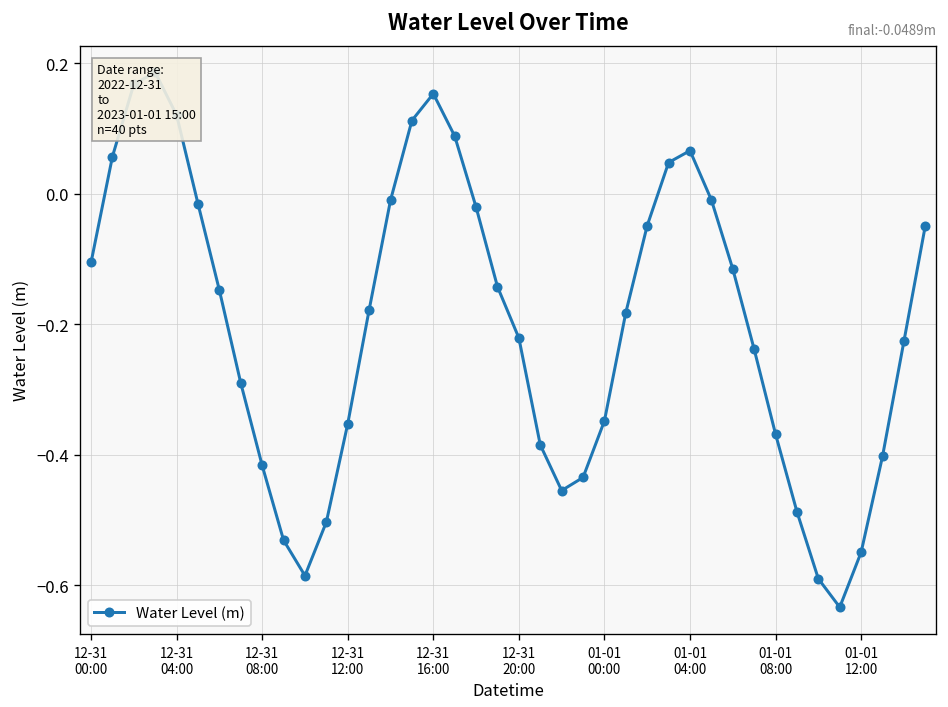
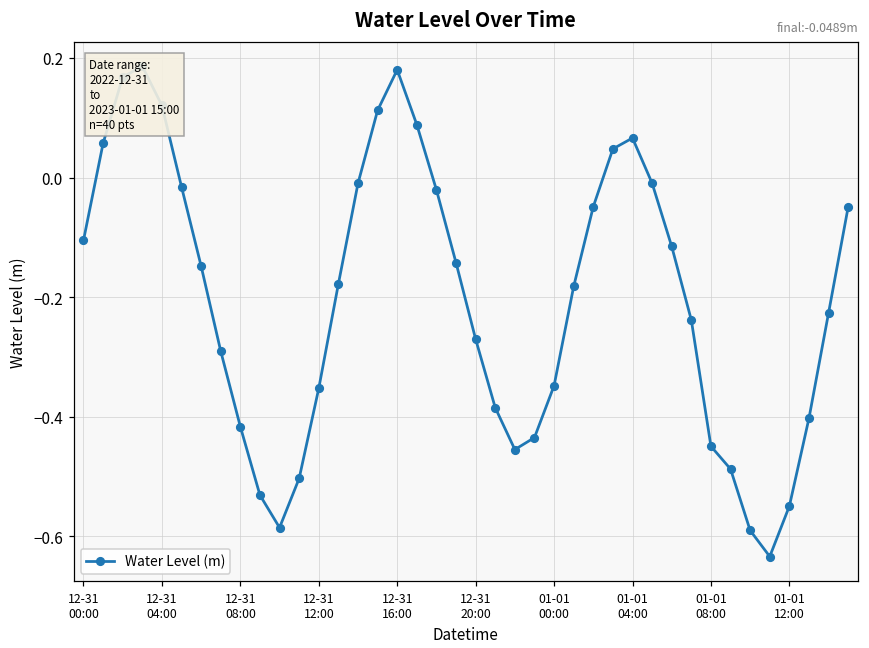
  {
    "12-31 00:00": -0.11,
    "12-31 08:00": -0.42,
    "12-31 12:00": -0.35,
-   "12-31 16:00": 0.15,
-   "12-31 20:00": -0.22,
+   "12-31 16:00": 0.18,
+   "12-31 20:00": -0.27,
    "01-01 00:00": -0.35,
    "01-01 04:00": 0.07,
-   "01-01 08:00": -0.37,
+   "01-01 08:00": -0.45,
    "01-01 12:00": -0.55
  }
